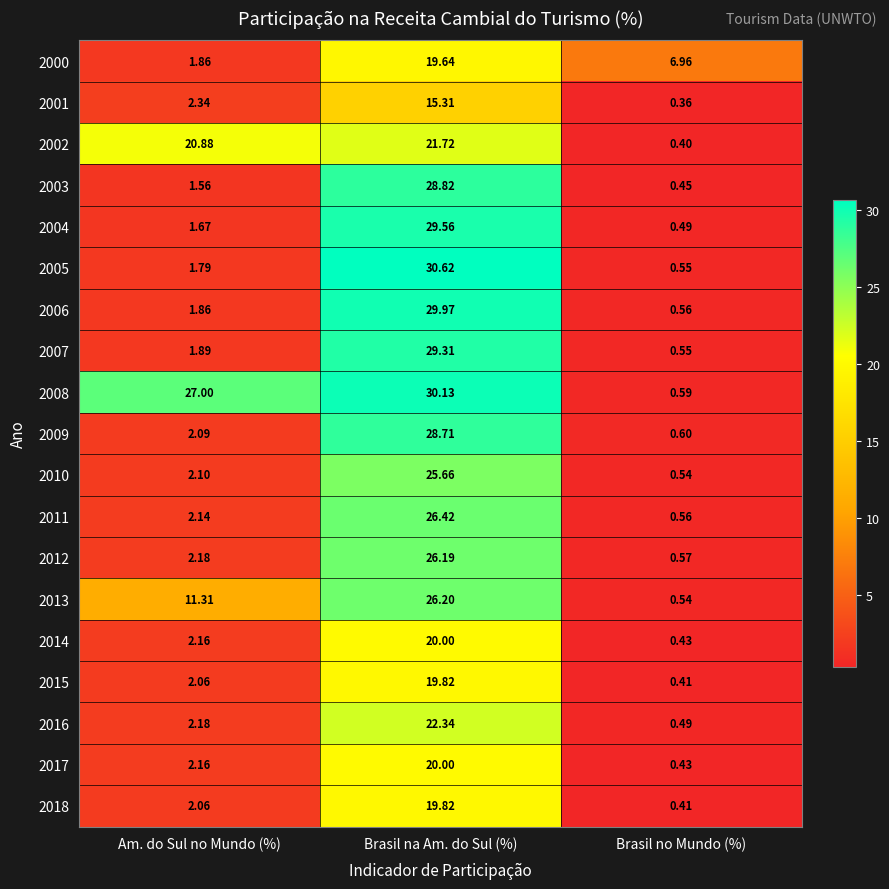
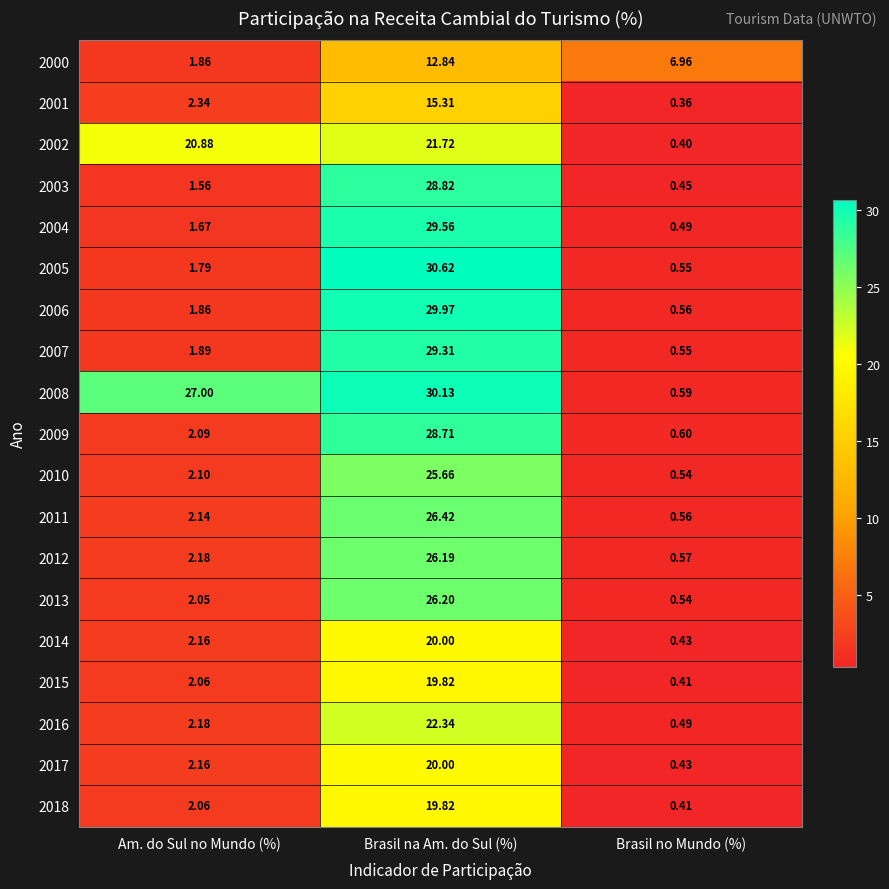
  {
    "2000": {
      "Am. do Sul no Mundo (%)": 1.86,
-     "Brasil na Am. do Sul (%)": 19.64,
+     "Brasil na Am. do Sul (%)": 12.84,
      "Brasil no Mundo (%)": 6.96
    },
    "2001": {
      "Am. do Sul no Mundo (%)": 2.34,
      "Brasil na Am. do Sul (%)": 15.31,
      "Brasil no Mundo (%)": 0.36
    },
    "2002": {
      "Am. do Sul no Mundo (%)": 20.88,
      "Brasil na Am. do Sul (%)": 21.72,
      "Brasil no Mundo (%)": 0.40
    },
    "2003": {
      "Am. do Sul no Mundo (%)": 1.56,
      "Brasil na Am. do Sul (%)": 28.82,
      "Brasil no Mundo (%)": 0.45
    },
    "2004": {
      "Am. do Sul no Mundo (%)": 1.67,
      "Brasil na Am. do Sul (%)": 29.56,
      "Brasil no Mundo (%)": 0.49
    },
    "2005": {
      "Am. do Sul no Mundo (%)": 1.79,
      "Brasil na Am. do Sul (%)": 30.62,
      "Brasil no Mundo (%)": 0.55
    },
    "2006": {
      "Am. do Sul no Mundo (%)": 1.86,
      "Brasil na Am. do Sul (%)": 29.97,
      "Brasil no Mundo (%)": 0.56
    },
    "2007": {
      "Am. do Sul no Mundo (%)": 1.89,
      "Brasil na Am. do Sul (%)": 29.31,
      "Brasil no Mundo (%)": 0.55
    },
    "2008": {
      "Am. do Sul no Mundo (%)": 27.00,
      "Brasil na Am. do Sul (%)": 30.13,
      "Brasil no Mundo (%)": 0.59
    },
    "2009": {
      "Am. do Sul no Mundo (%)": 2.09,
      "Brasil na Am. do Sul (%)": 28.71,
      "Brasil no Mundo (%)": 0.60
    },
    "2010": {
      "Am. do Sul no Mundo (%)": 2.10,
      "Brasil na Am. do Sul (%)": 25.66,
      "Brasil no Mundo (%)": 0.54
    },
    "2011": {
      "Am. do Sul no Mundo (%)": 2.14,
      "Brasil na Am. do Sul (%)": 26.42,
      "Brasil no Mundo (%)": 0.56
    },
    "2012": {
      "Am. do Sul no Mundo (%)": 2.18,
      "Brasil na Am. do Sul (%)": 26.19,
      "Brasil no Mundo (%)": 0.57
    },
    "2013": {
-     "Am. do Sul no Mundo (%)": 11.31,
+     "Am. do Sul no Mundo (%)": 2.05,
      "Brasil na Am. do Sul (%)": 26.20,
      "Brasil no Mundo (%)": 0.54
    },
    "2014": {
      "Am. do Sul no Mundo (%)": 2.16,
      "Brasil na Am. do Sul (%)": 20.00,
      "Brasil no Mundo (%)": 0.43
    },
    "2015": {
      "Am. do Sul no Mundo (%)": 2.06,
      "Brasil na Am. do Sul (%)": 19.82,
      "Brasil no Mundo (%)": 0.41
    },
    "2016": {
      "Am. do Sul no Mundo (%)": 2.18,
      "Brasil na Am. do Sul (%)": 22.34,
      "Brasil no Mundo (%)": 0.49
    },
    "2017": {
      "Am. do Sul no Mundo (%)": 2.16,
      "Brasil na Am. do Sul (%)": 20.00,
      "Brasil no Mundo (%)": 0.43
    },
    "2018": {
      "Am. do Sul no Mundo (%)": 2.06,
      "Brasil na Am. do Sul (%)": 19.82,
      "Brasil no Mundo (%)": 0.41
    }
  }
